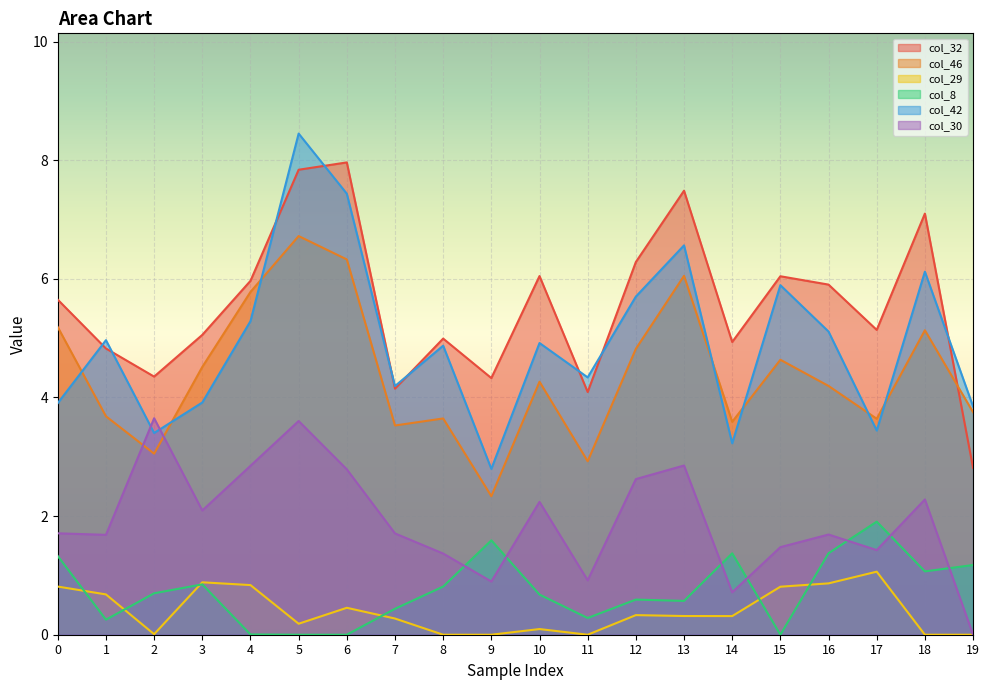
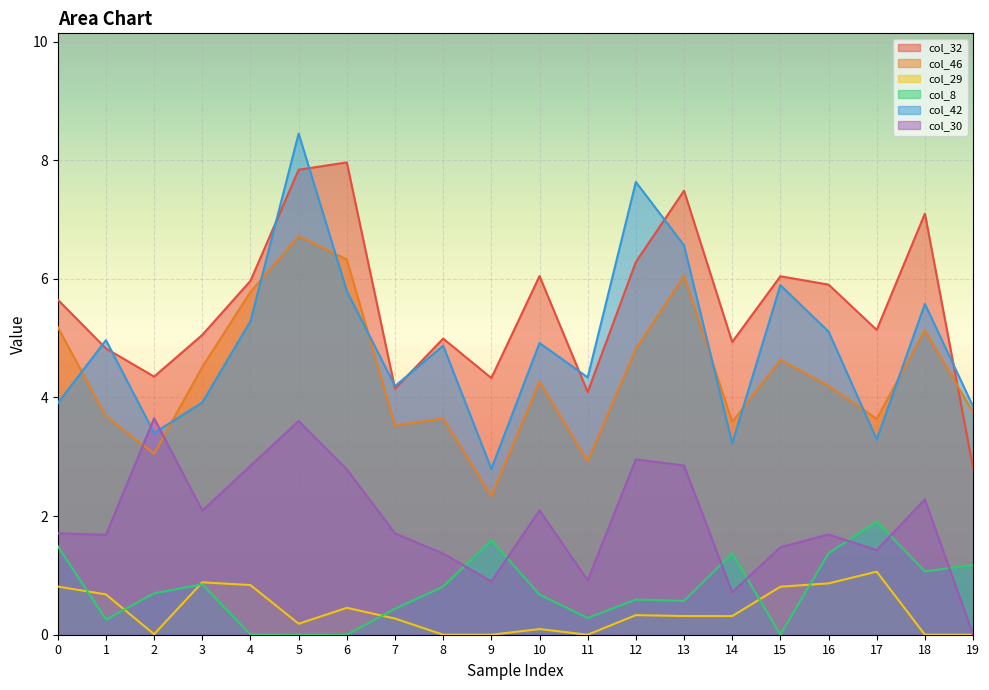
  {
    "col_8": {
-     "0": 1.3,
+     "0": 1.5,
      "1": 0.3,
      "2": 0.7,
      "4": 0.0,
      "5": 0.0,
      "6": 0.0,
      "7": 0.4,
      "8": 0.8,
      "9": 1.6,
      "10": 0.7,
      "11": 0.3,
      "12": 0.6,
      "13": 0.6,
      "14": 1.4,
      "15": 0.0,
      "16": 1.4,
      "17": 1.9,
      "18": 1.1,
      "19": 1.2
    },
    "col_42": {
      "0": 3.9,
      "1": 5.0,
      "2": 3.4,
      "3": 3.9,
      "4": 5.3,
      "5": 8.4,
-     "6": 7.4,
+     "6": 5.8,
      "7": 4.2,
      "8": 4.9,
      "9": 2.8,
      "10": 4.9,
      "11": 4.3,
-     "12": 5.7,
+     "12": 7.6,
      "13": 6.6,
      "14": 3.2,
      "15": 5.9,
      "16": 5.1,
-     "17": 3.4,
-     "18": 6.1,
+     "17": 3.3,
+     "18": 5.6,
      "19": 3.8
    },
    "col_30": {
      "0": 1.7,
      "1": 1.7,
      "2": 3.6,
      "3": 2.1,
      "4": 2.8,
      "5": 3.6,
      "6": 2.8,
      "7": 1.7,
      "8": 1.4,
      "9": 0.9,
-     "10": 2.2,
+     "10": 2.1,
      "11": 0.9,
-     "12": 2.6,
+     "12": 3.0,
      "13": 2.9,
      "14": 0.7,
      "15": 1.5,
      "16": 1.7,
      "17": 1.4,
      "18": 2.3
    }
  }
